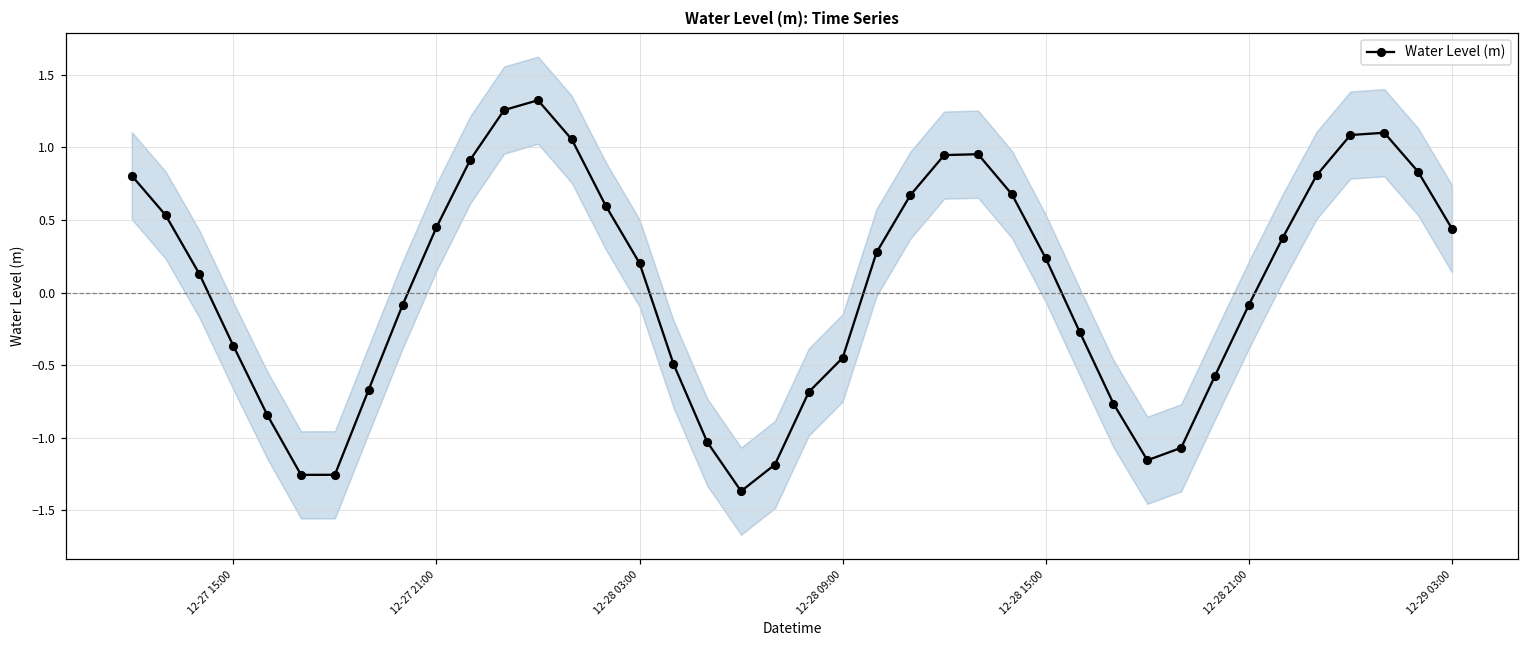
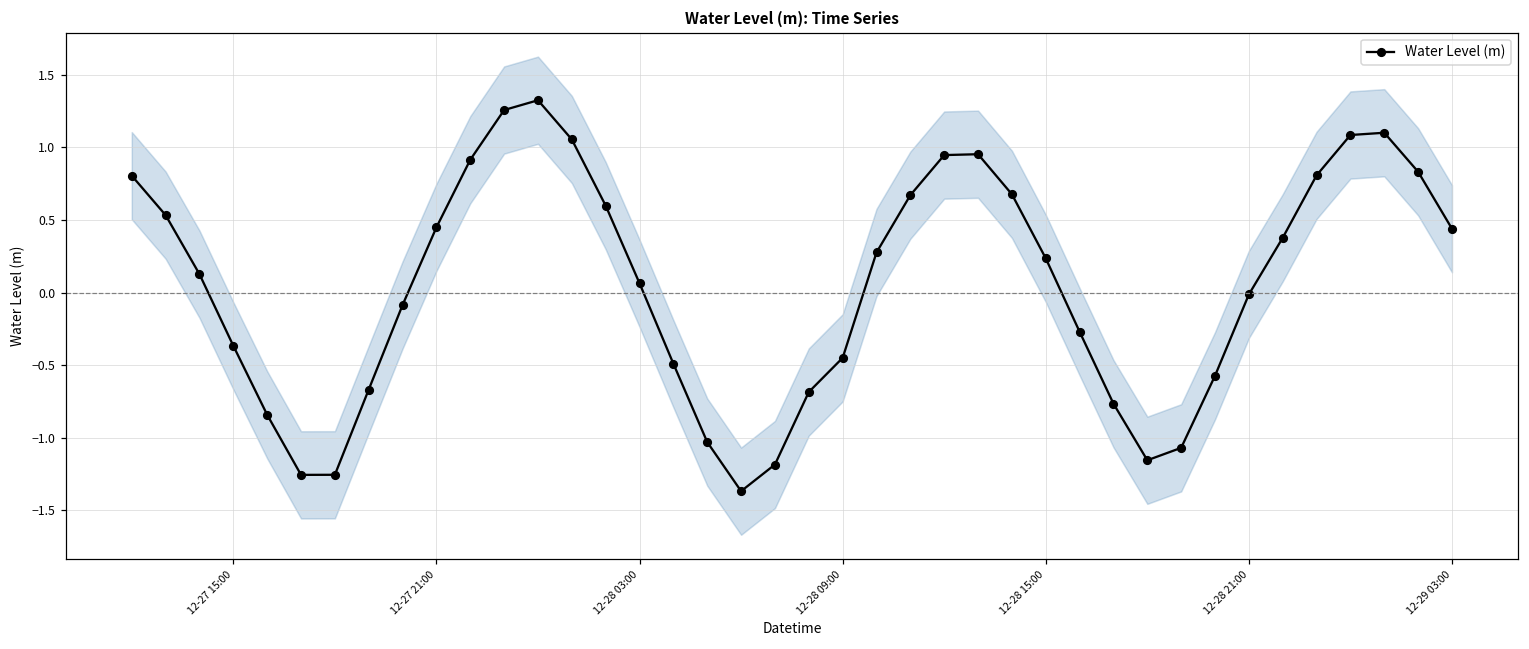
  {
    "Water Level (m)": {
      "12-27 15:00": -0.37,
      "12-27 21:00": 0.45,
-     "12-28 03:00": 0.20,
+     "12-28 03:00": 0.06,
      "12-28 09:00": -0.45,
      "12-28 15:00": 0.24,
-     "12-28 21:00": -0.08,
+     "12-28 21:00": -0.01,
      "12-29 03:00": 0.44
    }
  }
